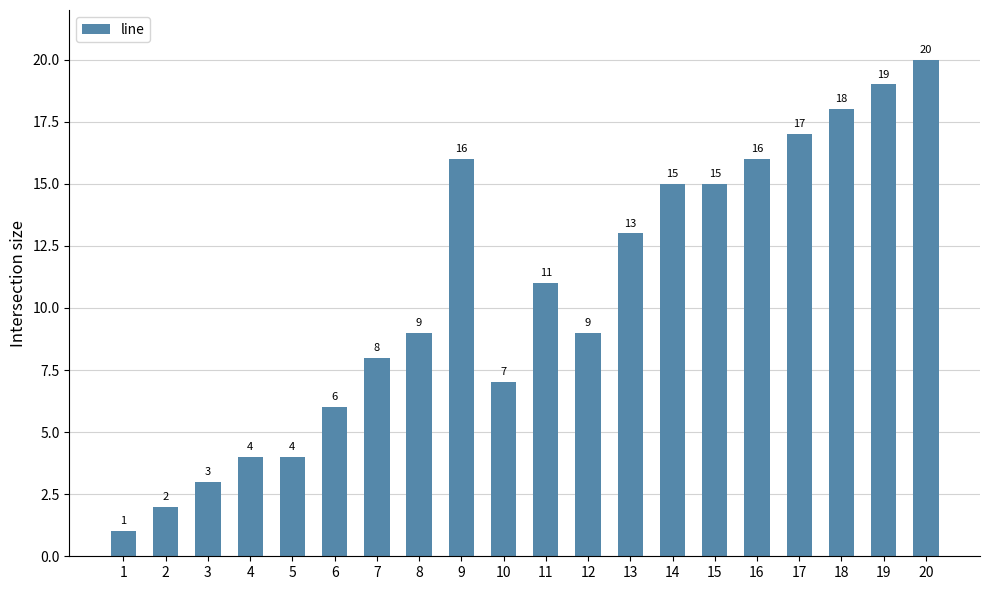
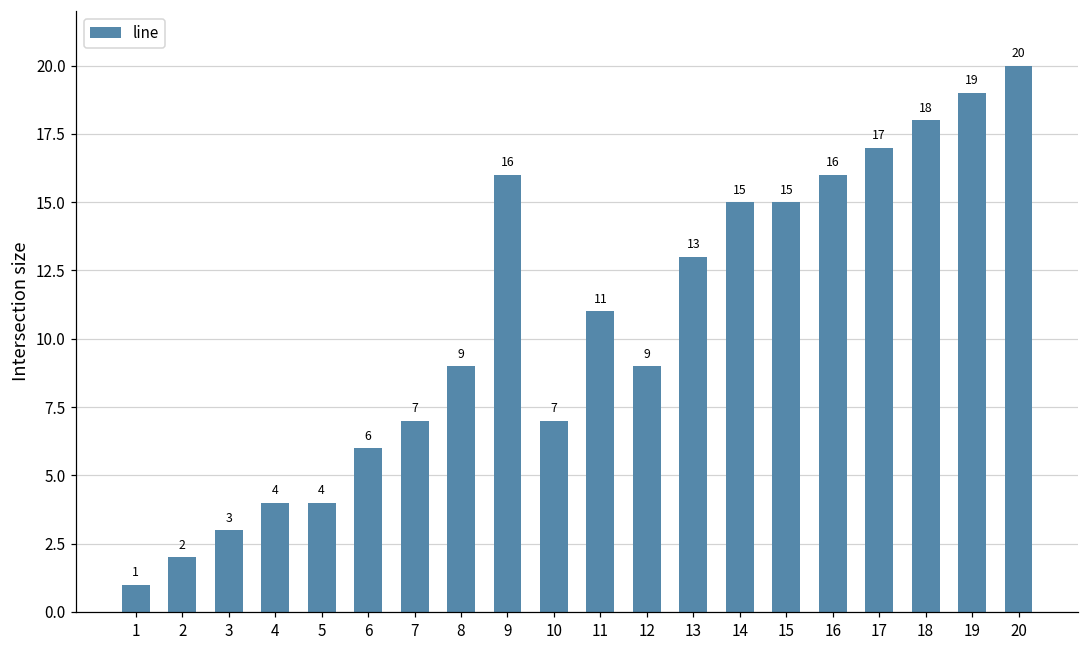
  {
    "1": 1,
    "2": 2,
    "3": 3,
    "4": 4,
    "5": 4,
    "6": 6,
-   "7": 8,
+   "7": 7,
    "8": 9,
    "9": 16,
    "10": 7,
    "11": 11,
    "12": 9,
    "13": 13,
    "14": 15,
    "15": 15,
    "16": 16,
    "17": 17,
    "18": 18,
    "19": 19,
    "20": 20
  }
